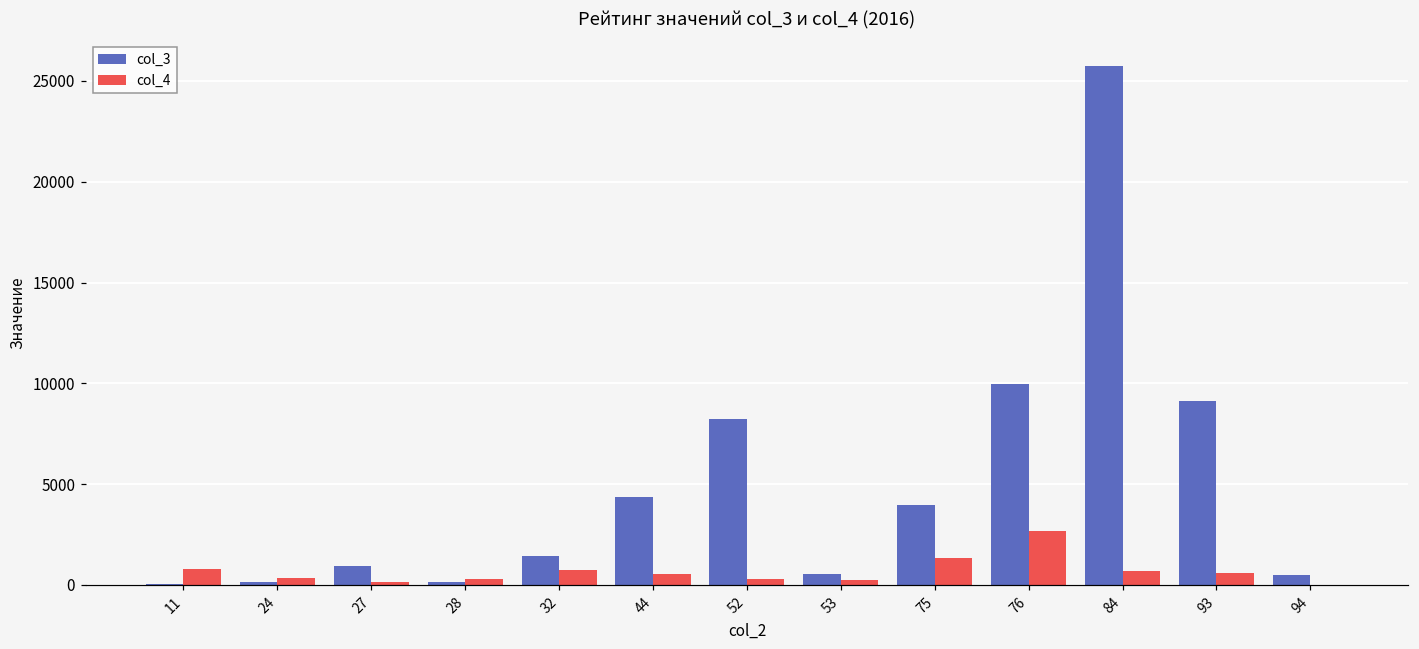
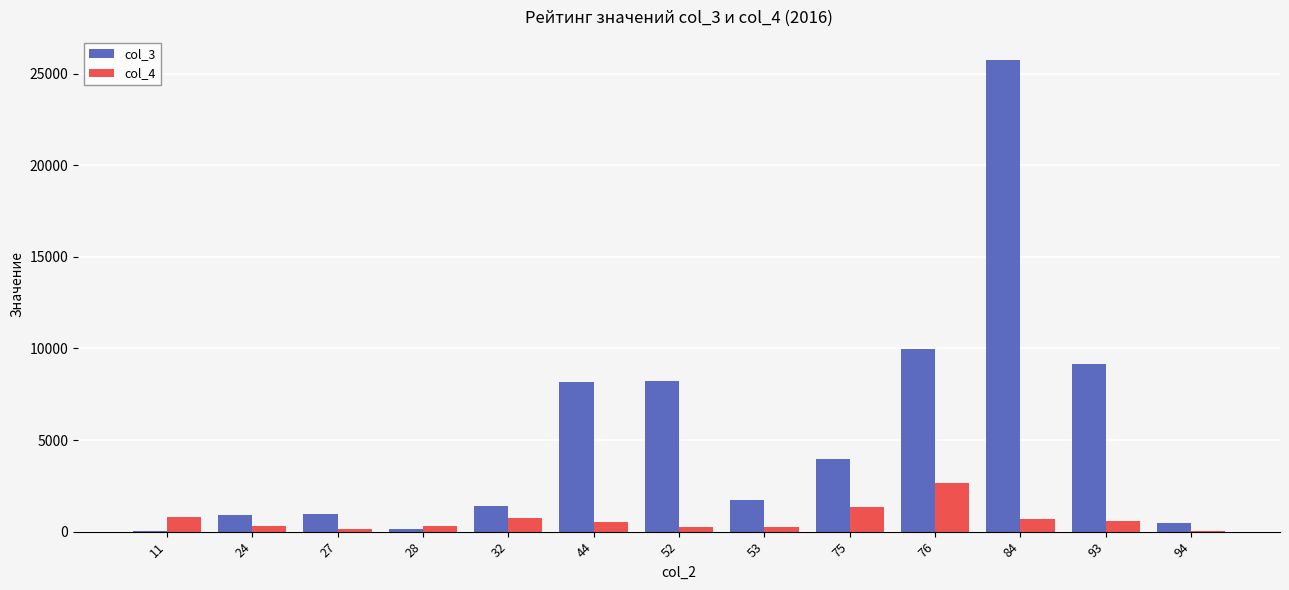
  {
    "col_3": {
-     "24": 100,
+     "24": 900,
      "27": 900,
      "32": 1400,
-     "44": 4400,
+     "44": 8200,
      "52": 8200,
-     "53": 500,
+     "53": 1700,
      "75": 3900,
      "76": 9900,
      "84": 25700,
      "93": 9100,
      "94": 500
    },
    "col_4": {
      "11": 800,
      "24": 300,
      "28": 300,
      "32": 700,
      "44": 500,
      "52": 300,
      "53": 200,
      "75": 1300,
      "76": 2700,
      "84": 700,
      "93": 600
    }
  }
